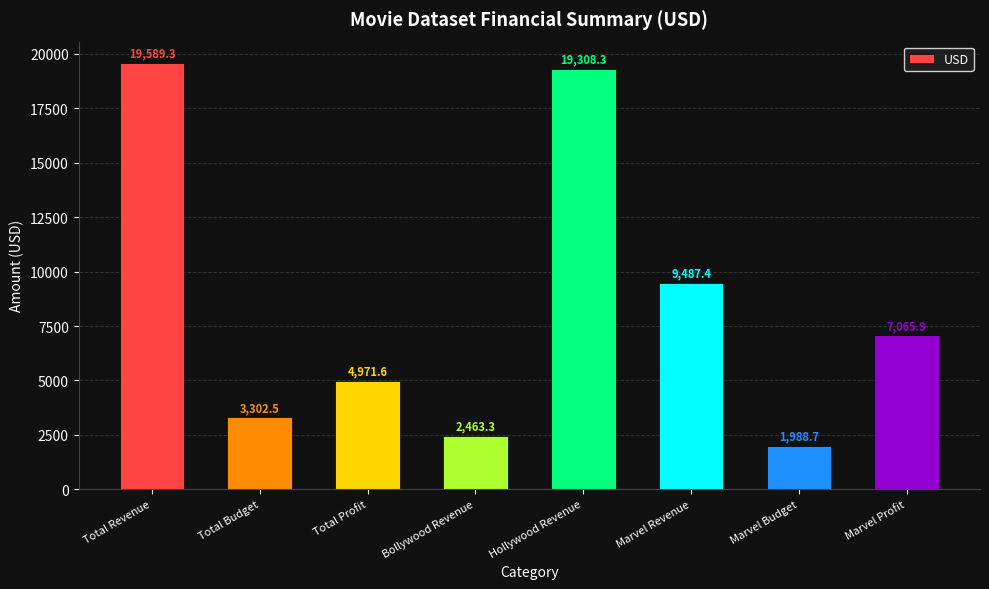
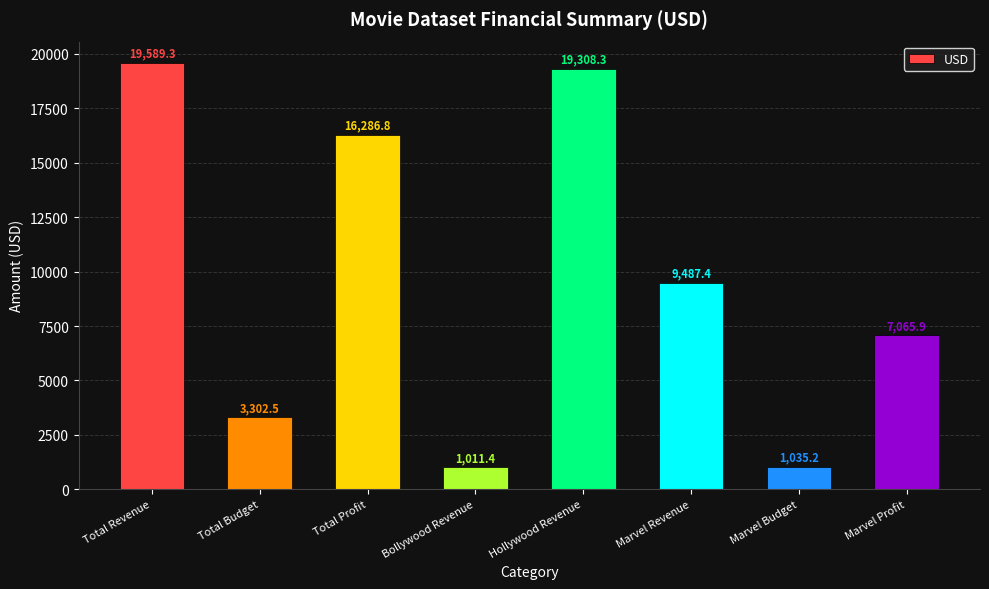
  {
    "Total Revenue": "19,589.3",
    "Total Budget": "3,302.5",
-   "Total Profit": "4,971.6",
-   "Bollywood Revenue": "2,463.3",
+   "Total Profit": "16,286.8",
+   "Bollywood Revenue": "1,011.4",
    "Hollywood Revenue": "19,308.3",
    "Marvel Revenue": "9,487.4",
-   "Marvel Budget": "1,988.7",
+   "Marvel Budget": "1,035.2",
    "Marvel Profit": "7,065.9"
  }
